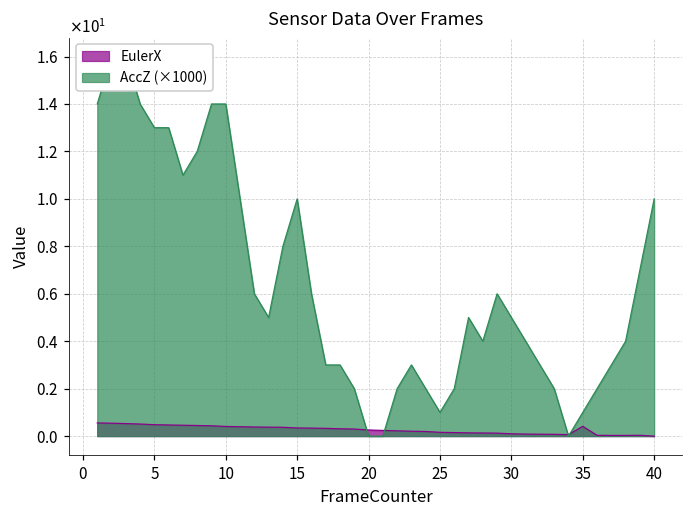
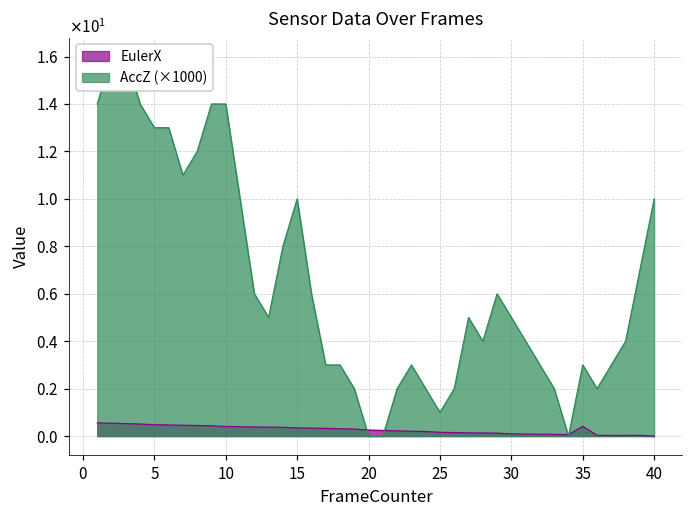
  {
    "EulerX": {
      "5": 0.5,
      "10": 0.4,
      "15": 0.3,
      "20": 0.3,
      "25": 0.2,
      "30": 0.1,
      "35": 0.4,
      "40": 0.0
    },
    "AccZ (×1000)": {
      "5": 13.0,
      "10": 14.0,
      "15": 10.0,
      "20": 0.0,
      "25": 1.0,
      "30": 5.0,
-     "35": 1.0,
+     "35": 3.0,
      "40": 10.0
    }
  }
